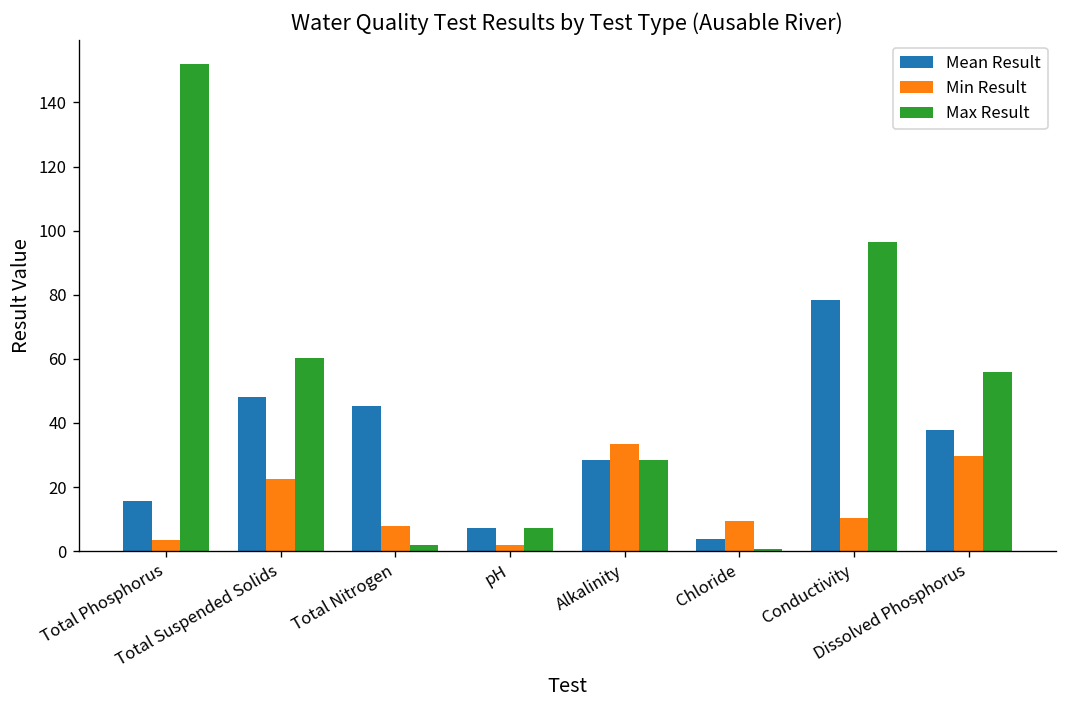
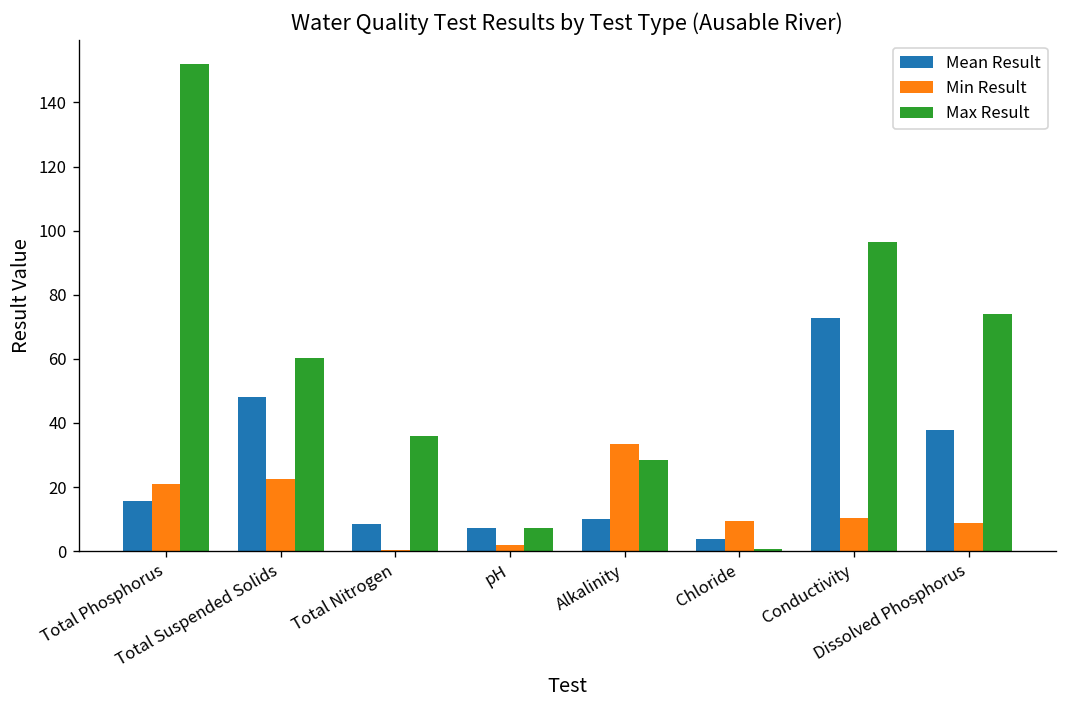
  {
    "Mean Result": {
      "Total Phosphorus": 16,
      "Total Suspended Solids": 48,
-     "Total Nitrogen": 45,
+     "Total Nitrogen": 9,
      "pH": 7,
-     "Alkalinity": 29,
+     "Alkalinity": 10,
      "Chloride": 4,
-     "Conductivity": 78,
+     "Conductivity": 73,
      "Dissolved Phosphorus": 38
    },
    "Min Result": {
-     "Total Phosphorus": 3,
+     "Total Phosphorus": 21,
      "Total Suspended Solids": 23,
-     "Total Nitrogen": 8,
+     "Total Nitrogen": 0,
      "pH": 2,
      "Alkalinity": 34,
      "Chloride": 9,
      "Conductivity": 10,
-     "Dissolved Phosphorus": 30
+     "Dissolved Phosphorus": 9
    },
    "Max Result": {
      "Total Phosphorus": 152,
      "Total Suspended Solids": 60,
-     "Total Nitrogen": 2,
+     "Total Nitrogen": 36,
      "pH": 7,
      "Alkalinity": 29,
      "Conductivity": 97,
-     "Dissolved Phosphorus": 56
+     "Dissolved Phosphorus": 74
    }
  }
